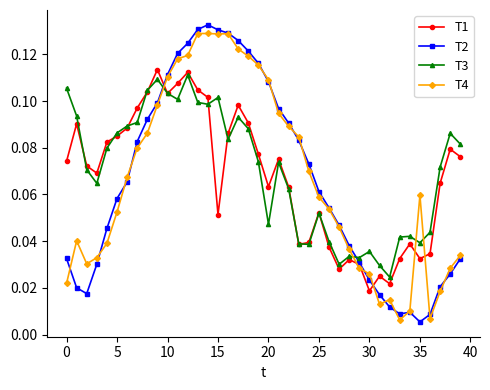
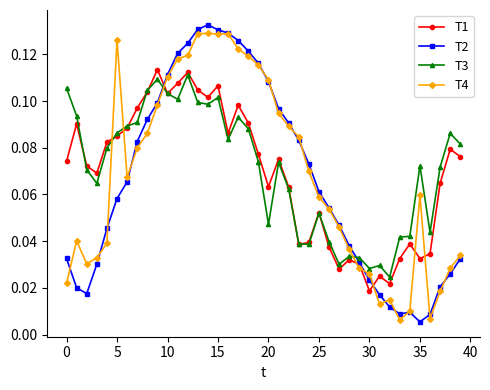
  {
    "T1": {
      "0": 0.074,
      "5": 0.085,
-     "15": 0.051,
+     "15": 0.107,
      "20": 0.063,
      "30": 0.019,
      "35": 0.033
    },
    "T2": {
      "0": 0.033,
      "5": 0.058,
      "15": 0.130,
      "25": 0.061,
      "30": 0.023,
      "35": 0.005
    },
    "T3": {
      "0": 0.106,
      "5": 0.086,
      "15": 0.102,
      "20": 0.047,
-     "30": 0.036,
-     "35": 0.039
+     "30": 0.028,
+     "35": 0.072
    },
    "T4": {
      "0": 0.022,
-     "5": 0.052,
+     "5": 0.126,
      "15": 0.129,
      "25": 0.059,
      "30": 0.026,
      "35": 0.060
    }
  }
